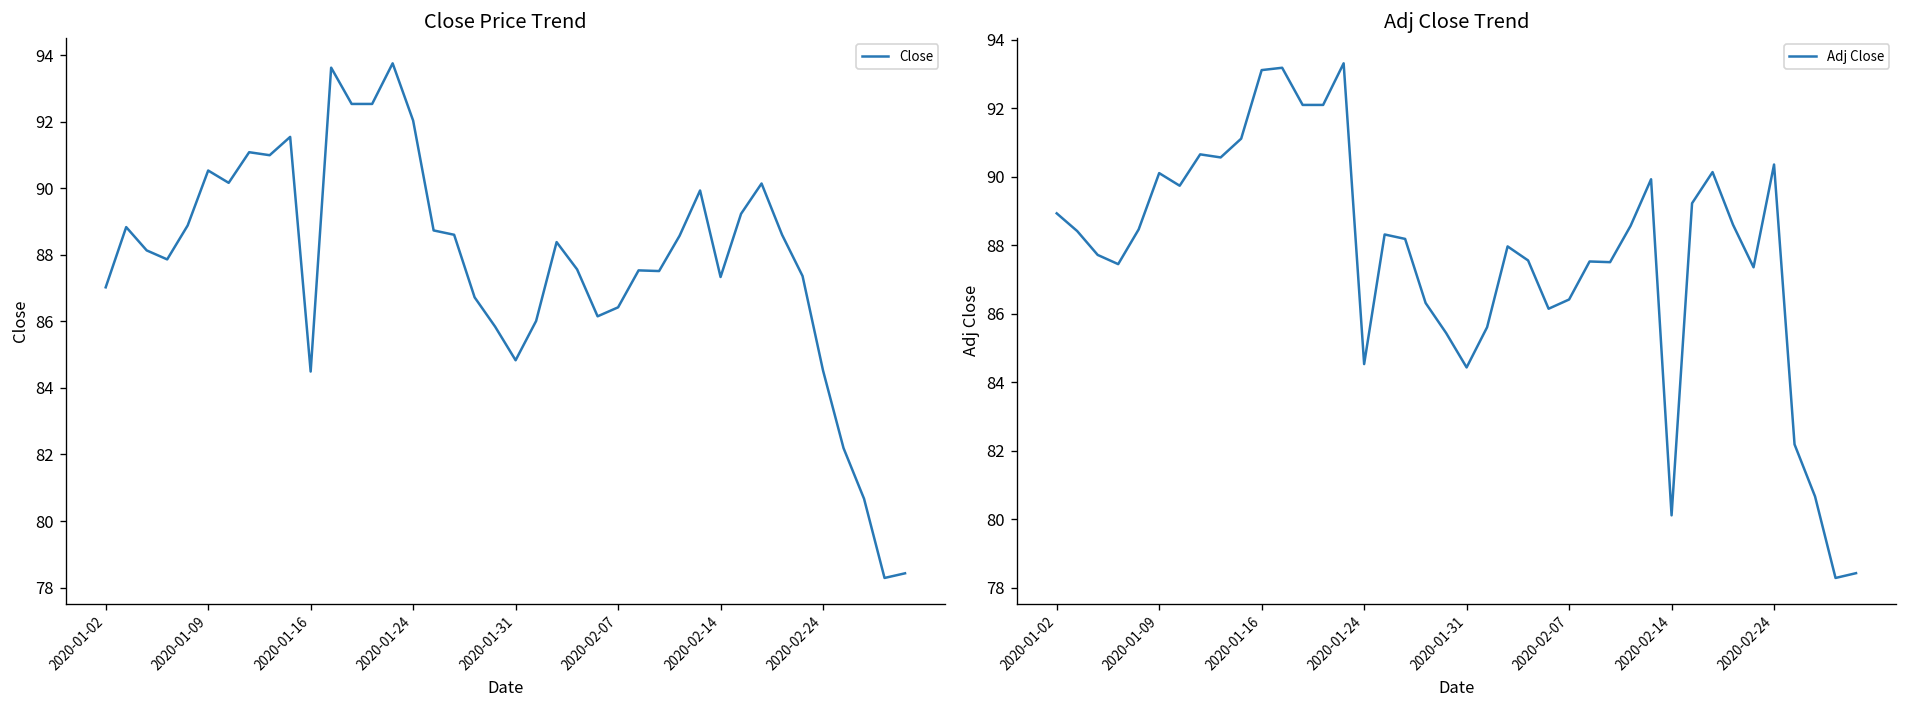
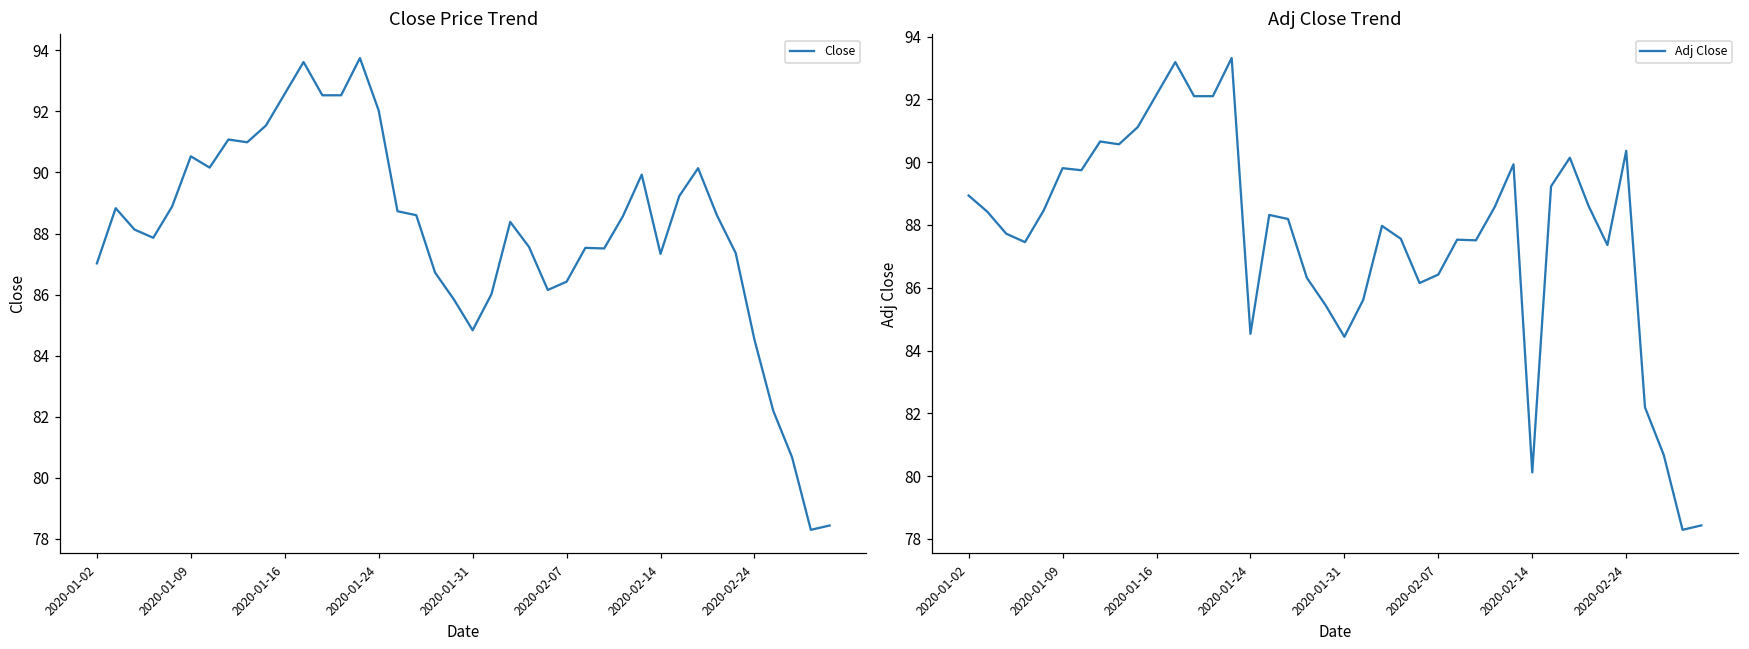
  {
    "Close Price Trend": {
      "2020-01-02": 87.0,
      "2020-01-09": 90.5,
-     "2020-01-16": 84.5,
+     "2020-01-16": 92.6,
      "2020-01-24": 92.0,
      "2020-01-31": 84.8,
      "2020-02-07": 86.4,
      "2020-02-14": 87.3,
      "2020-02-24": 84.5
    },
    "Adj Close Trend": {
      "2020-01-02": 88.9,
-     "2020-01-09": 90.1,
-     "2020-01-16": 93.1,
+     "2020-01-09": 89.8,
+     "2020-01-16": 92.2,
      "2020-01-24": 84.5,
      "2020-01-31": 84.4,
      "2020-02-07": 86.4,
      "2020-02-14": 80.1,
      "2020-02-24": 90.4
    }
  }
